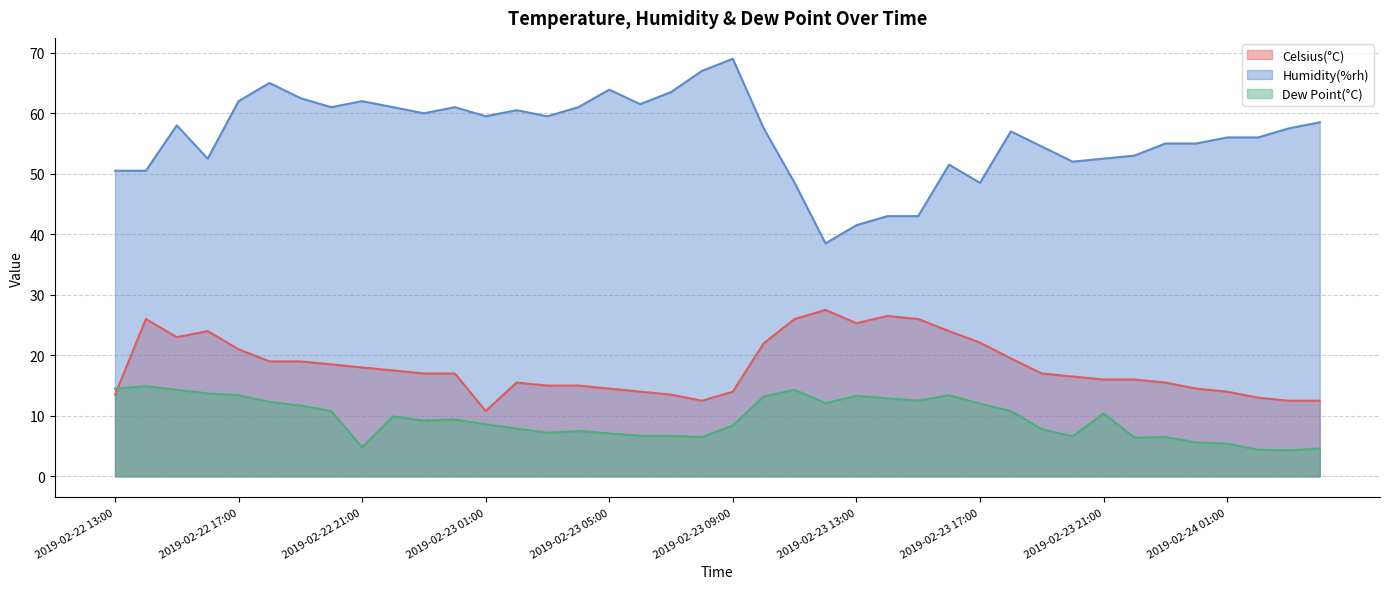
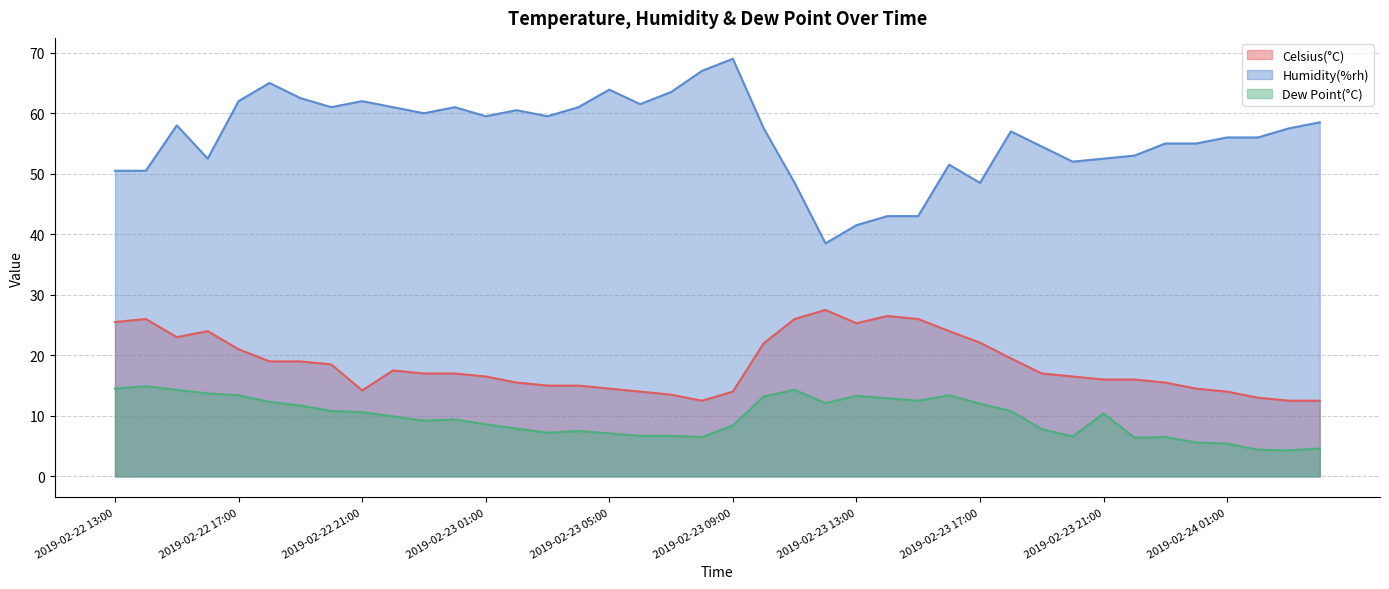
  {
    "Celsius(°C)": {
-     "2019-02-22 13:00": 14,
+     "2019-02-22 13:00": 26,
      "2019-02-22 17:00": 21,
-     "2019-02-22 21:00": 18,
-     "2019-02-23 01:00": 11,
+     "2019-02-22 21:00": 14,
+     "2019-02-23 01:00": 17,
      "2019-02-23 05:00": 15,
      "2019-02-23 09:00": 14,
      "2019-02-23 13:00": 25,
      "2019-02-23 17:00": 22,
      "2019-02-23 21:00": 16,
      "2019-02-24 01:00": 14
    },
    "Humidity(%rh)": {
      "2019-02-22 13:00": 51,
      "2019-02-22 17:00": 62,
      "2019-02-22 21:00": 62,
      "2019-02-23 01:00": 60,
      "2019-02-23 05:00": 64,
      "2019-02-23 09:00": 69,
      "2019-02-23 13:00": 42,
      "2019-02-23 17:00": 49,
      "2019-02-23 21:00": 53,
      "2019-02-24 01:00": 56
    },
    "Dew Point(°C)": {
      "2019-02-22 13:00": 15,
      "2019-02-22 17:00": 13,
-     "2019-02-22 21:00": 5,
+     "2019-02-22 21:00": 11,
      "2019-02-23 01:00": 9,
      "2019-02-23 05:00": 7,
      "2019-02-23 09:00": 8,
      "2019-02-23 13:00": 13,
      "2019-02-23 17:00": 12,
      "2019-02-23 21:00": 10,
      "2019-02-24 01:00": 5
    }
  }
